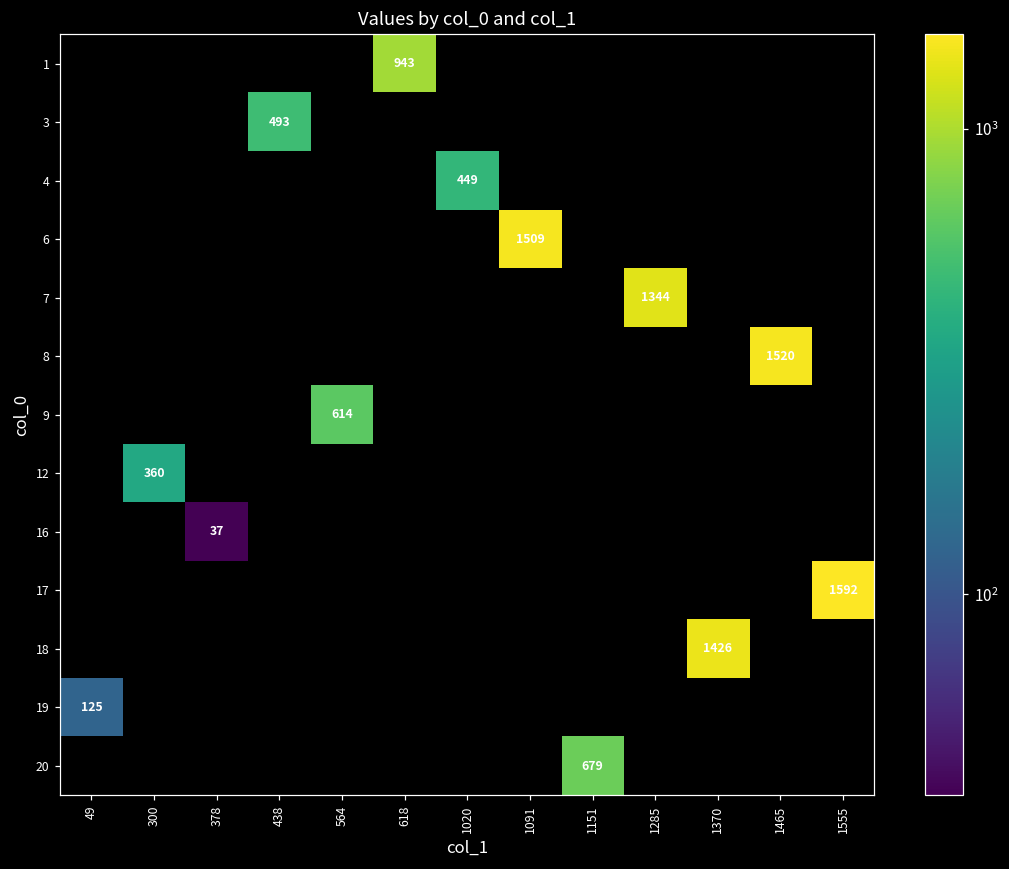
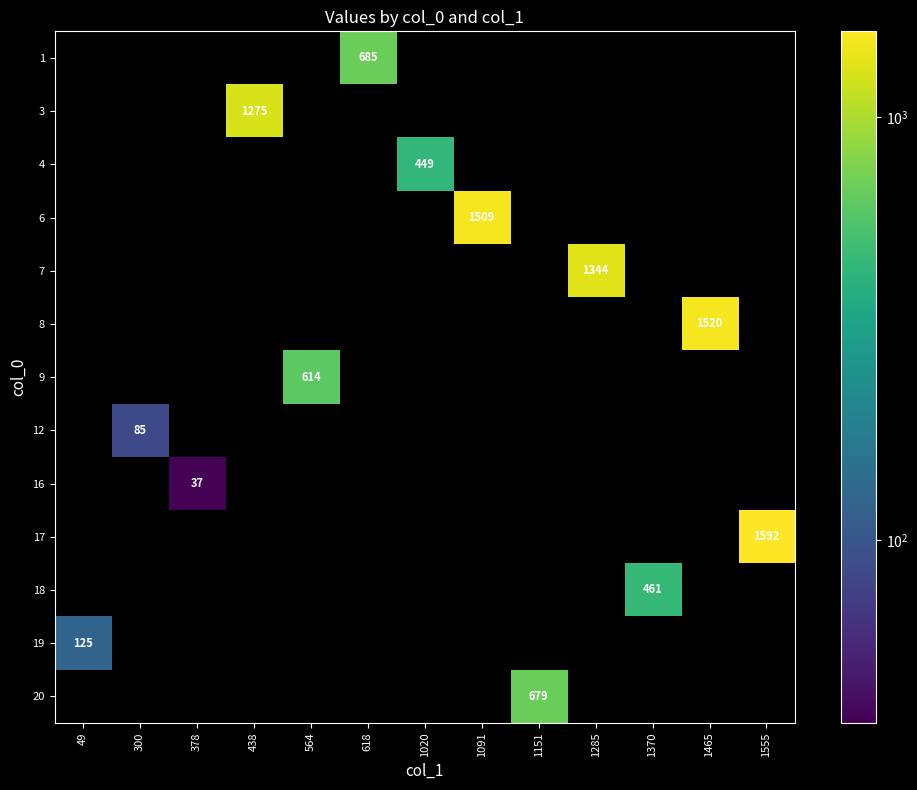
  {
    "1": {
-     "618": 943
+     "618": 685
    },
    "3": {
-     "438": 493
+     "438": 1275
    },
    "4": {
      "1020": 449
    },
    "6": {
      "1091": 1509
    },
    "7": {
      "1285": 1344
    },
    "8": {
      "1465": 1520
    },
    "9": {
      "564": 614
    },
    "12": {
-     "300": 360
+     "300": 85
    },
    "16": {
      "378": 37
    },
    "17": {
      "1555": 1592
    },
    "18": {
-     "1370": 1426
+     "1370": 461
    },
    "19": {
      "49": 125
    },
    "20": {
      "1151": 679
    }
  }
